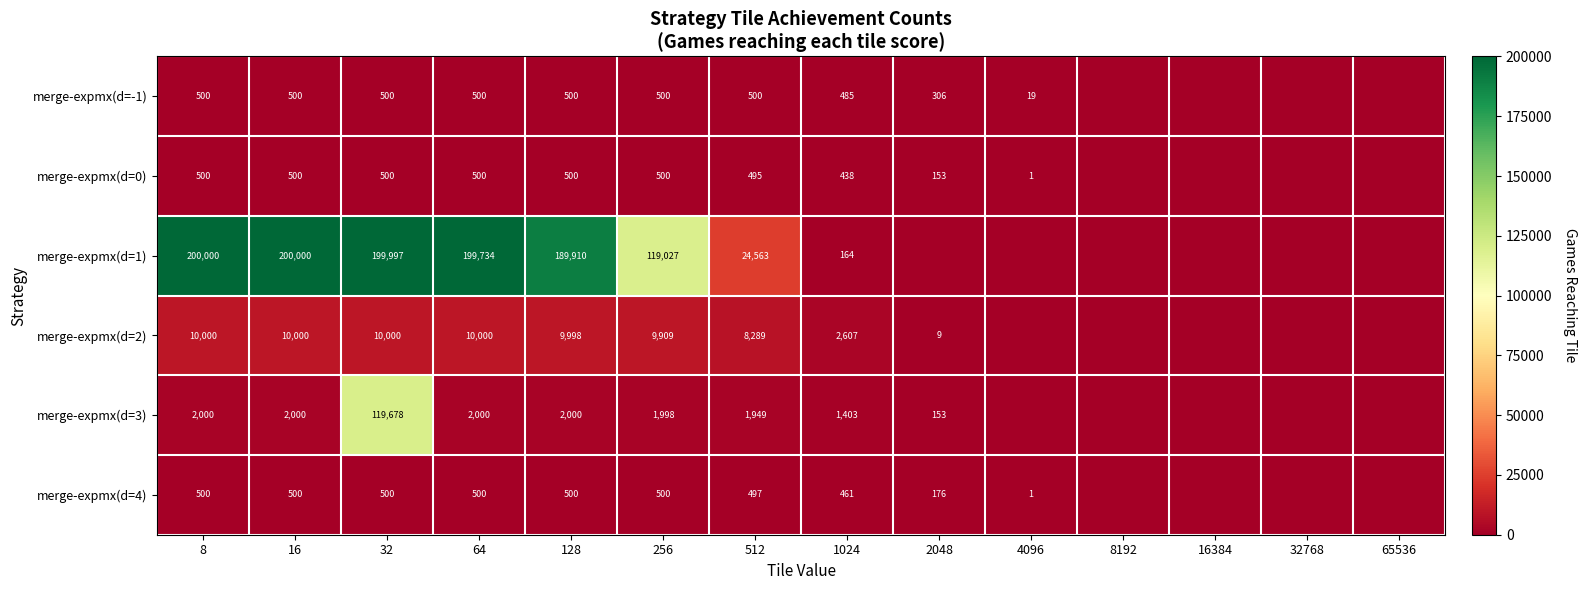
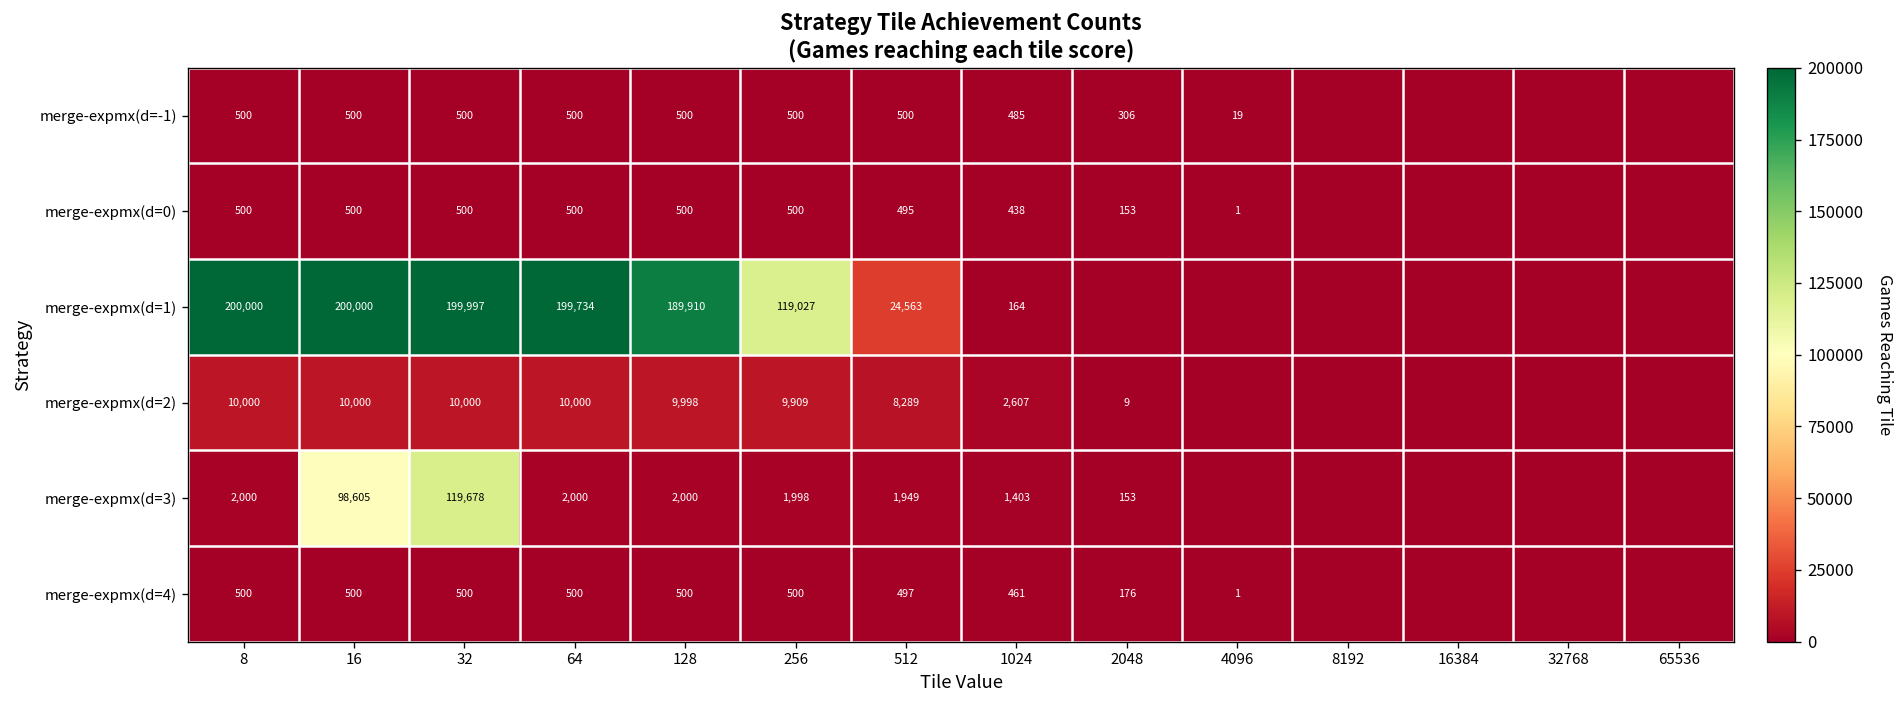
  {
    "merge-expmx(d=-1)": {
      "8": "500",
      "16": "500",
      "32": "500",
      "64": "500",
      "128": "500",
      "256": "500",
      "512": "500",
      "1024": "485",
      "2048": "306",
      "4096": "19"
    },
    "merge-expmx(d=0)": {
      "8": "500",
      "16": "500",
      "32": "500",
      "64": "500",
      "128": "500",
      "256": "500",
      "512": "495",
      "1024": "438",
      "2048": "153",
      "4096": "1"
    },
    "merge-expmx(d=1)": {
      "8": "200,000",
      "16": "200,000",
      "32": "199,997",
      "64": "199,734",
      "128": "189,910",
      "256": "119,027",
      "512": "24,563",
      "1024": "164"
    },
    "merge-expmx(d=2)": {
      "8": "10,000",
      "16": "10,000",
      "32": "10,000",
      "64": "10,000",
      "128": "9,998",
      "256": "9,909",
      "512": "8,289",
      "1024": "2,607",
      "2048": "9"
    },
    "merge-expmx(d=3)": {
      "8": "2,000",
-     "16": "2,000",
+     "16": "98,605",
      "32": "119,678",
      "64": "2,000",
      "128": "2,000",
      "256": "1,998",
      "512": "1,949",
      "1024": "1,403",
      "2048": "153"
    },
    "merge-expmx(d=4)": {
      "8": "500",
      "16": "500",
      "32": "500",
      "64": "500",
      "128": "500",
      "256": "500",
      "512": "497",
      "1024": "461",
      "2048": "176",
      "4096": "1"
    }
  }
